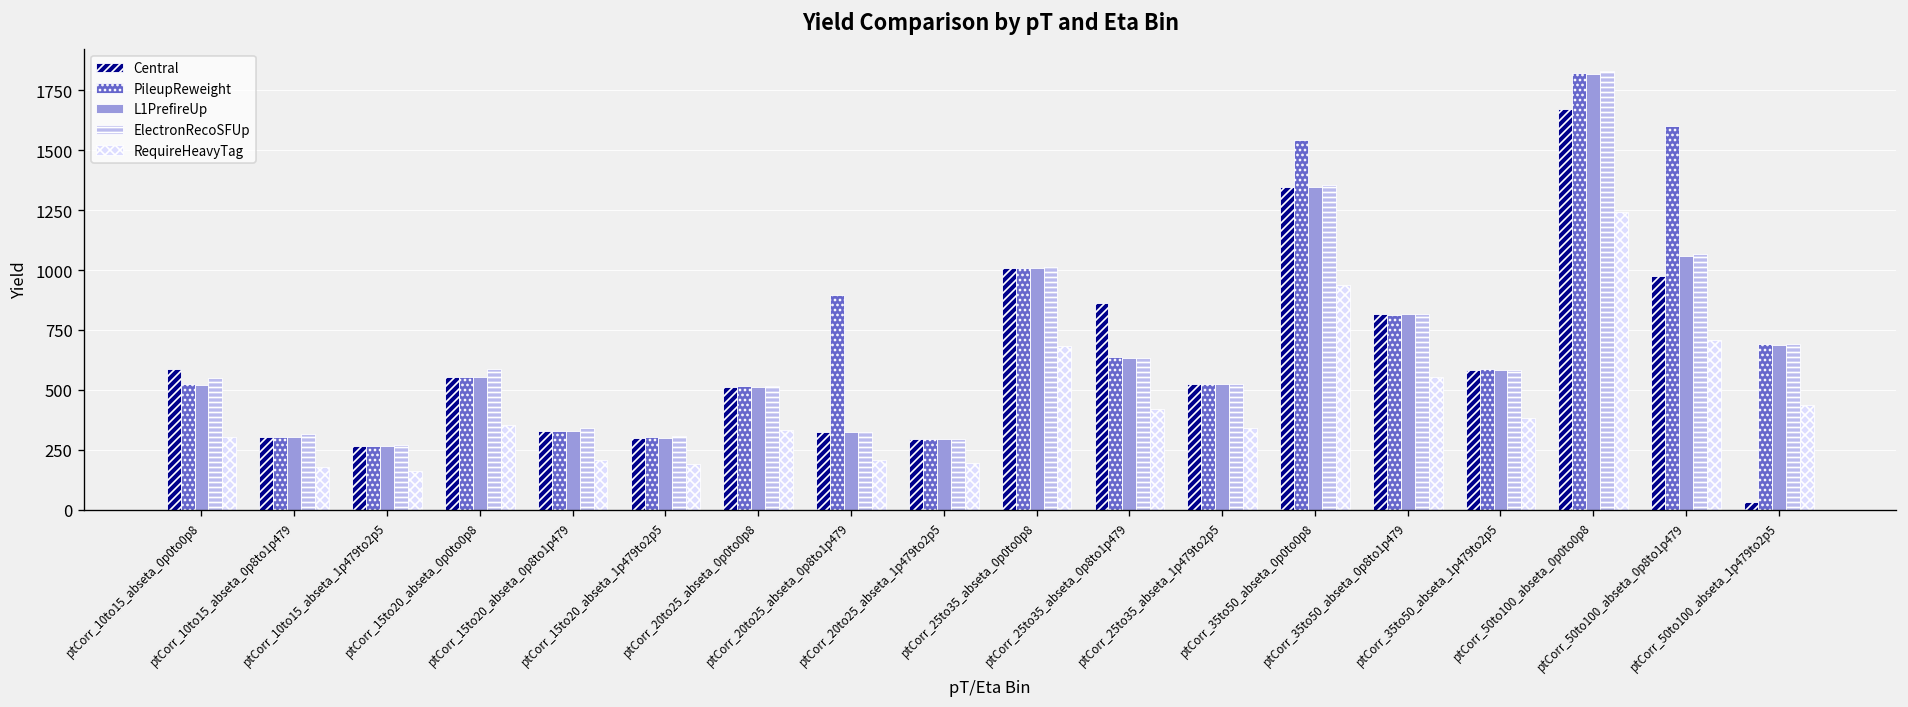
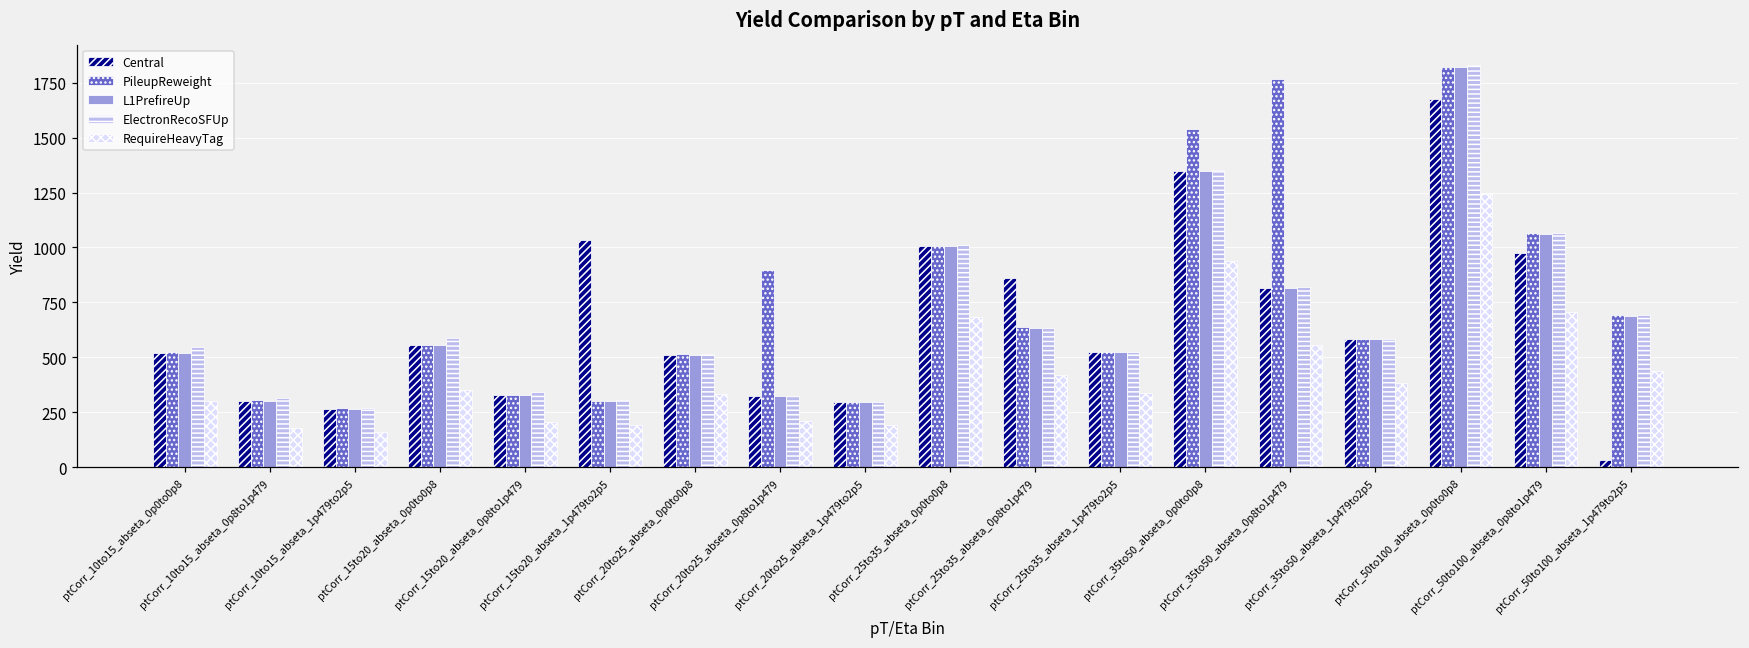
  {
    "Central": {
-     "ptCorr_10to15_abseta_0p0to0p8": 590,
+     "ptCorr_10to15_abseta_0p0to0p8": 520,
      "ptCorr_10to15_abseta_0p8to1p479": 300,
      "ptCorr_10to15_abseta_1p479to2p5": 260,
      "ptCorr_15to20_abseta_0p0to0p8": 550,
      "ptCorr_15to20_abseta_0p8to1p479": 330,
-     "ptCorr_15to20_abseta_1p479to2p5": 300,
+     "ptCorr_15to20_abseta_1p479to2p5": 1030,
      "ptCorr_20to25_abseta_0p0to0p8": 510,
      "ptCorr_20to25_abseta_0p8to1p479": 320,
      "ptCorr_20to25_abseta_1p479to2p5": 290,
      "ptCorr_25to35_abseta_0p0to0p8": 1010,
      "ptCorr_25to35_abseta_0p8to1p479": 860,
      "ptCorr_25to35_abseta_1p479to2p5": 520,
      "ptCorr_35to50_abseta_0p0to0p8": 1350,
      "ptCorr_35to50_abseta_0p8to1p479": 810,
      "ptCorr_35to50_abseta_1p479to2p5": 580,
      "ptCorr_50to100_abseta_0p0to0p8": 1670,
      "ptCorr_50to100_abseta_0p8to1p479": 980,
      "ptCorr_50to100_abseta_1p479to2p5": 30
    },
    "PileupReweight": {
      "ptCorr_10to15_abseta_0p0to0p8": 520,
      "ptCorr_10to15_abseta_0p8to1p479": 300,
      "ptCorr_10to15_abseta_1p479to2p5": 270,
      "ptCorr_15to20_abseta_0p0to0p8": 550,
      "ptCorr_15to20_abseta_0p8to1p479": 330,
      "ptCorr_15to20_abseta_1p479to2p5": 300,
      "ptCorr_20to25_abseta_0p0to0p8": 510,
      "ptCorr_20to25_abseta_0p8to1p479": 900,
      "ptCorr_20to25_abseta_1p479to2p5": 290,
      "ptCorr_25to35_abseta_0p0to0p8": 1010,
      "ptCorr_25to35_abseta_0p8to1p479": 640,
      "ptCorr_25to35_abseta_1p479to2p5": 520,
      "ptCorr_35to50_abseta_0p0to0p8": 1540,
-     "ptCorr_35to50_abseta_0p8to1p479": 810,
+     "ptCorr_35to50_abseta_0p8to1p479": 1770,
      "ptCorr_35to50_abseta_1p479to2p5": 590,
      "ptCorr_50to100_abseta_0p0to0p8": 1820,
-     "ptCorr_50to100_abseta_0p8to1p479": 1600,
+     "ptCorr_50to100_abseta_0p8to1p479": 1060,
      "ptCorr_50to100_abseta_1p479to2p5": 690
    }
  }
